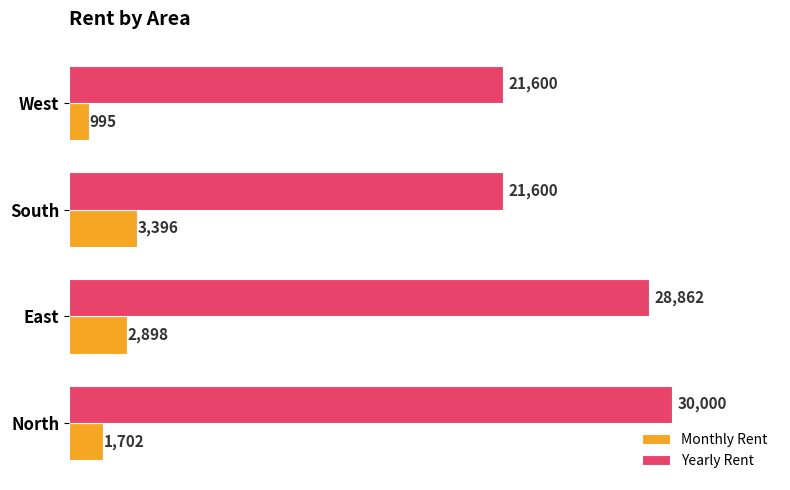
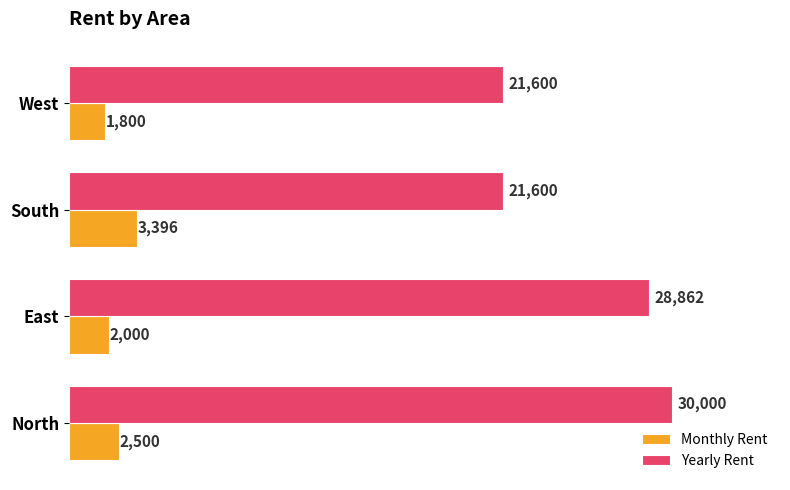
  {
    "Monthly Rent": {
-     "West": "995",
+     "West": "1,800",
      "South": "3,396",
-     "East": "2,898",
-     "North": "1,702"
+     "East": "2,000",
+     "North": "2,500"
    },
    "Yearly Rent": {
      "West": "21,600",
      "South": "21,600",
      "East": "28,862",
      "North": "30,000"
    }
  }
